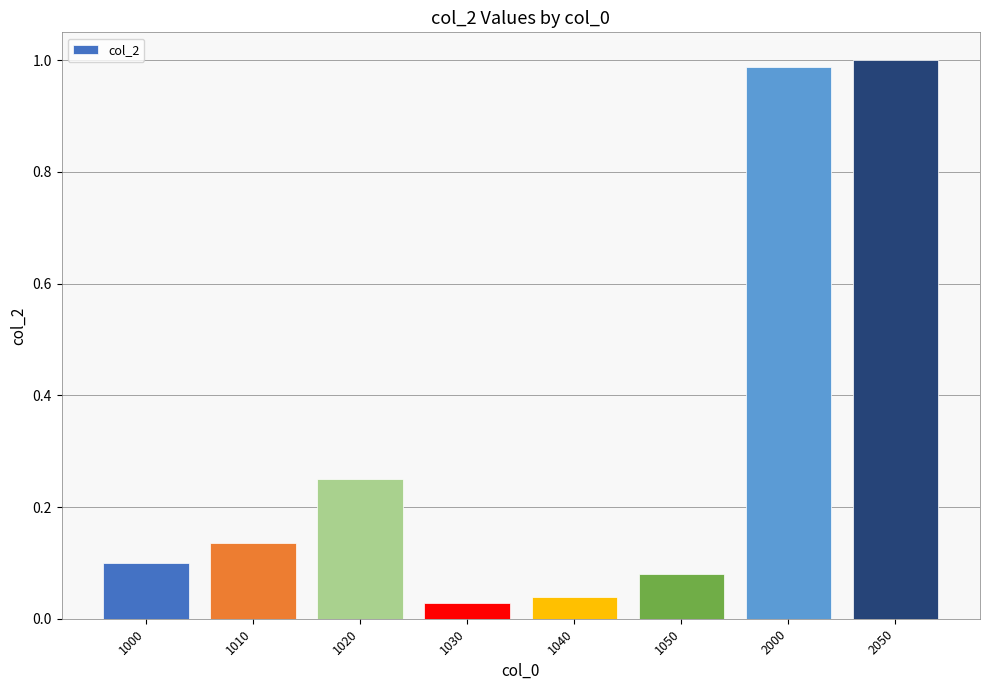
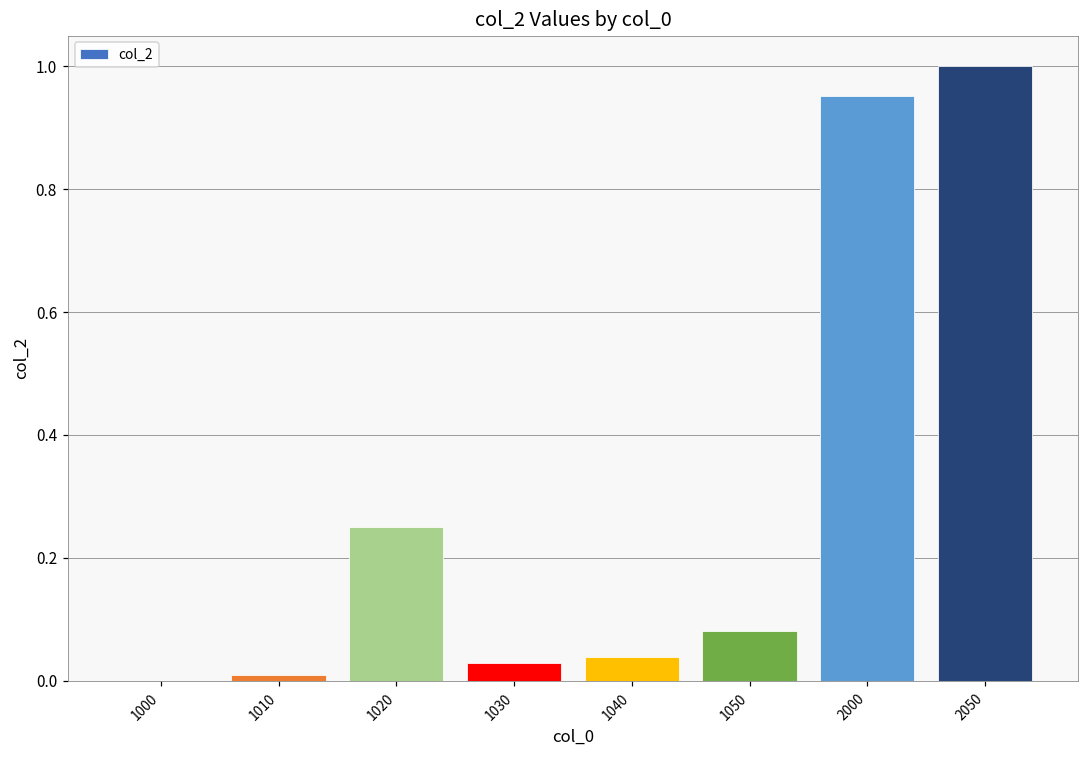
  {
-   "1000": 0.1,
-   "1010": 0.13,
+   "1000": 0.0,
+   "1010": 0.01,
    "1020": 0.25,
    "1030": 0.03,
    "1040": 0.04,
    "1050": 0.08,
-   "2000": 0.99,
+   "2000": 0.95,
    "2050": 1.00
  }
